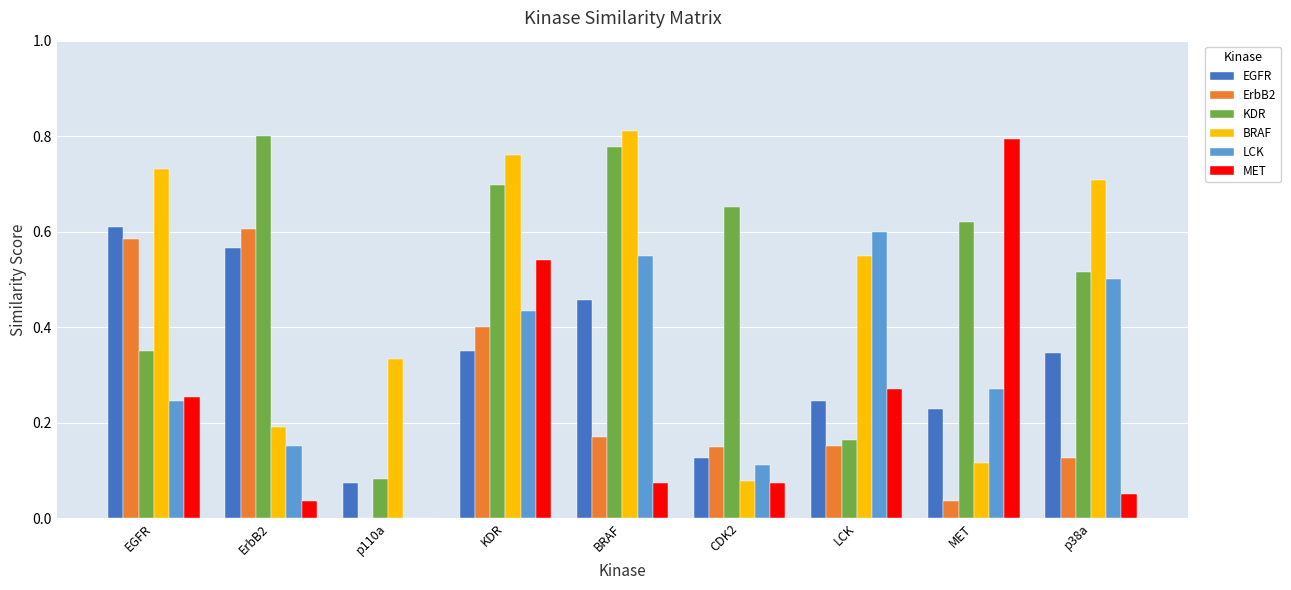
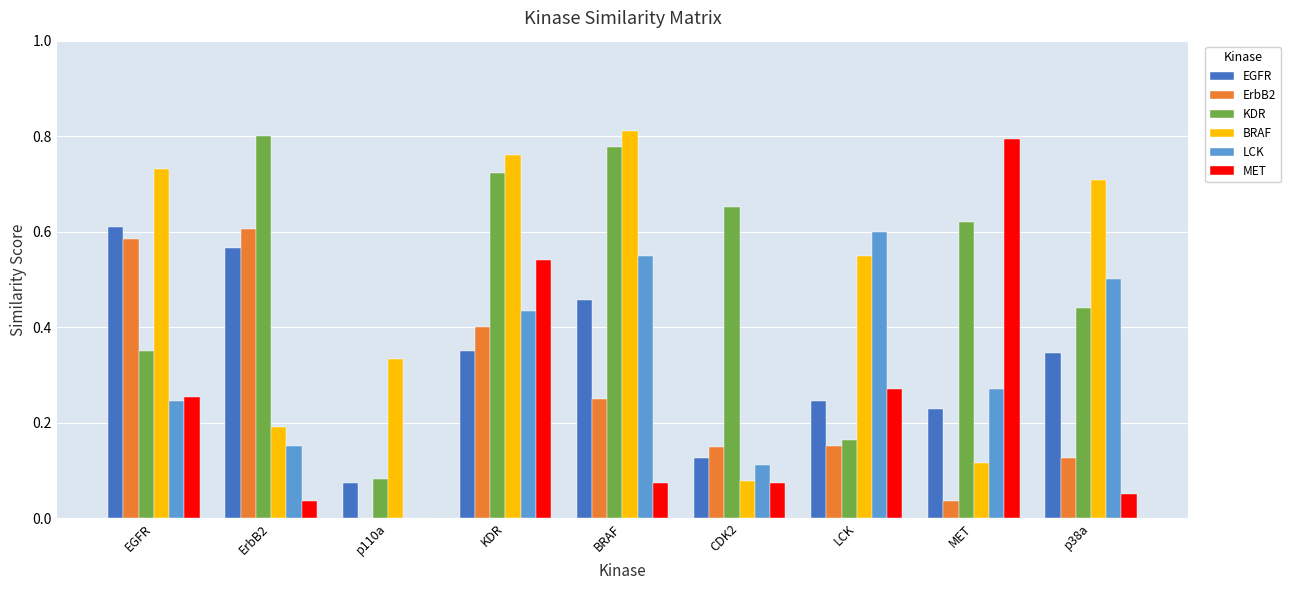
  {
    "ErbB2": {
      "EGFR": 0.59,
      "ErbB2": 0.61,
      "p110a": 0.00,
      "KDR": 0.40,
-     "BRAF": 0.17,
+     "BRAF": 0.25,
      "CDK2": 0.15,
      "LCK": 0.15,
      "MET": 0.04,
      "p38a": 0.13
    },
    "KDR": {
      "EGFR": 0.35,
      "ErbB2": 0.80,
      "p110a": 0.08,
-     "KDR": 0.70,
+     "KDR": 0.72,
      "BRAF": 0.78,
      "CDK2": 0.65,
      "LCK": 0.16,
      "MET": 0.62,
-     "p38a": 0.52
+     "p38a": 0.44
    },
    "BRAF": {
      "EGFR": 0.73,
      "ErbB2": 0.19,
      "p110a": 0.33,
      "KDR": 0.76,
      "BRAF": 0.81,
      "CDK2": 0.08,
      "LCK": 0.55,
      "MET": 0.12,
      "p38a": 0.71
    },
    "MET": {
      "EGFR": 0.25,
      "ErbB2": 0.04,
      "p110a": 0.00,
      "KDR": 0.54,
      "BRAF": 0.07,
      "CDK2": 0.07,
      "LCK": 0.27,
      "MET": 0.79,
      "p38a": 0.05
    }
  }
